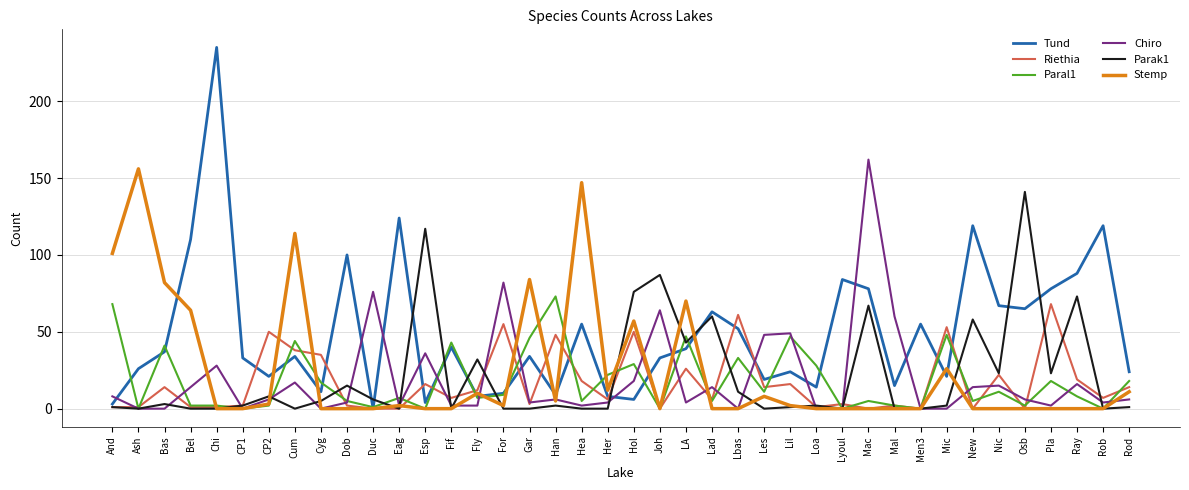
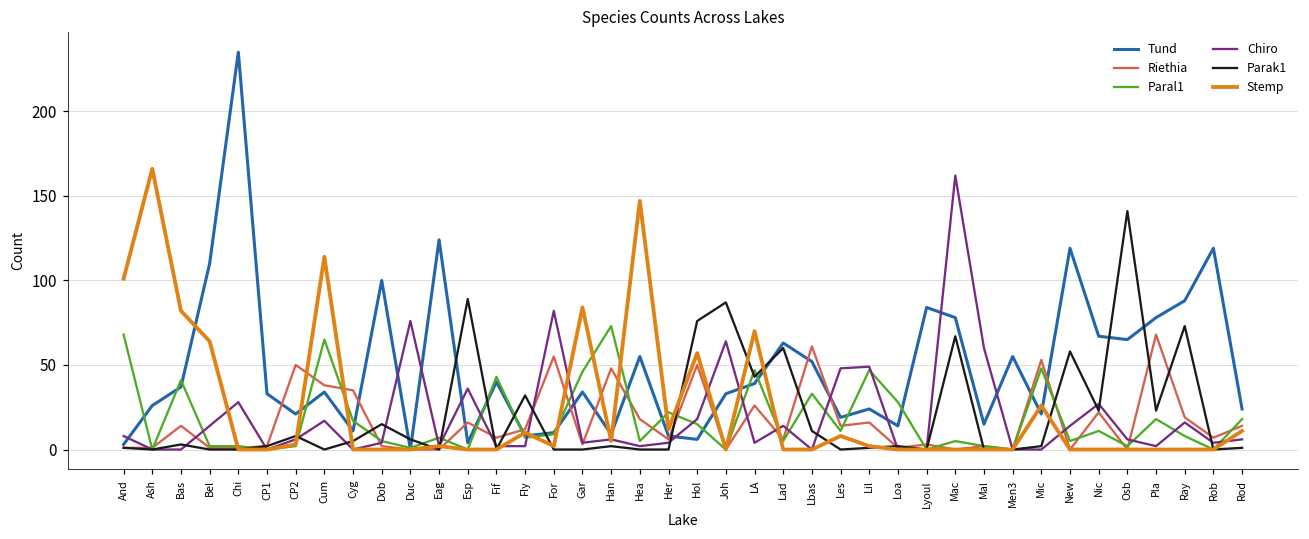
  {
    "Tund": {
      "And": 3,
      "Ash": 26,
      "Bas": 37,
      "Bel": 110,
      "Chi": 235,
      "CP1": 33,
      "CP2": 21,
      "Cum": 34,
      "Cyg": 11,
      "Dob": 100,
      "Eag": 124,
      "Esp": 4,
      "Fif": 40,
      "Gar": 34,
      "Han": 9,
      "Hea": 55,
      "Her": 8,
      "Hol": 6,
      "Joh": 33,
      "LA": 39,
      "Lad": 63,
      "Lbas": 52,
      "Les": 19,
      "Lil": 24,
      "Loa": 14,
      "Lyoul": 84,
      "Mac": 78,
      "Mal": 15,
      "Men3": 55,
      "Mic": 21,
      "New": 119,
      "Nic": 67,
      "Osb": 65,
      "Pla": 78,
      "Ray": 88,
      "Rob": 119,
      "Rod": 24
    },
    "Riethia": {
      "Bas": 14,
      "CP2": 50,
      "Cum": 38,
      "Cyg": 35,
      "Dob": 2,
      "Esp": 16,
      "Fif": 7,
      "Fly": 12,
      "For": 55,
      "Han": 48,
      "Hea": 18,
      "Her": 6,
      "Hol": 50,
      "LA": 26,
      "Lbas": 61,
      "Les": 14,
      "Lil": 16,
      "Lyoul": 3,
      "Mic": 53,
      "Pla": 68,
      "Ray": 19,
      "Rob": 7,
      "Rod": 14
    },
    "Paral1": {
      "And": 68,
      "Bas": 41,
-     "Cum": 44,
+     "Cum": 65,
      "Cyg": 17,
      "Eag": 7,
      "Fif": 43,
      "Gar": 46,
      "Han": 73,
      "Hea": 5,
      "Her": 22,
-     "Hol": 29,
+     "Hol": 15,
      "LA": 47,
      "Lbas": 33,
      "Les": 11,
      "Lil": 47,
      "Loa": 28,
      "Mac": 5,
      "Mic": 48,
      "New": 5,
      "Nic": 11,
      "Osb": 2,
      "Pla": 18,
      "Ray": 8,
      "Rod": 18
    },
    "Chiro": {
      "And": 8,
      "Bas": 0,
      "Bel": 14,
      "Chi": 28,
      "CP2": 6,
      "Cum": 17,
      "Duc": 76,
      "Esp": 36,
      "Fif": 2,
      "Fly": 2,
      "For": 82,
      "Hea": 2,
      "Her": 4,
      "Hol": 18,
      "Joh": 64,
      "LA": 4,
      "Lad": 14,
      "Les": 48,
      "Lil": 49,
      "Mac": 162,
      "Mal": 60,
      "Mic": 0,
      "New": 14,
-     "Nic": 15,
+     "Nic": 27,
      "Osb": 6,
      "Pla": 2,
      "Ray": 16,
      "Rob": 4,
      "Rod": 6
    },
    "Parak1": {
      "Bas": 3,
      "CP2": 8,
      "Cum": 0,
      "Cyg": 5,
      "Dob": 15,
      "Duc": 6,
-     "Esp": 117,
+     "Esp": 89,
      "Fly": 32,
      "For": 0,
      "Gar": 0,
      "Han": 2,
      "Hea": 0,
      "Her": 0,
      "Hol": 76,
      "Joh": 87,
      "LA": 43,
      "Lad": 60,
      "Lbas": 11,
      "Les": 0,
      "Mac": 67,
      "Mic": 2,
      "New": 58,
      "Osb": 141,
      "Pla": 23,
      "Ray": 73,
      "Rod": 1
    },
    "Stemp": {
      "And": 101,
-     "Ash": 156,
+     "Ash": 166,
      "Bas": 82,
      "Bel": 64,
      "Cum": 114,
      "Dob": 0,
      "Fly": 10,
      "For": 2,
      "Gar": 84,
      "Hea": 147,
      "Her": 12,
      "Hol": 57,
      "LA": 70,
      "Lad": 0,
      "Les": 8,
      "Mic": 26,
      "Nic": 0,
      "Pla": 0,
      "Ray": 0,
      "Rod": 11
    }
  }
